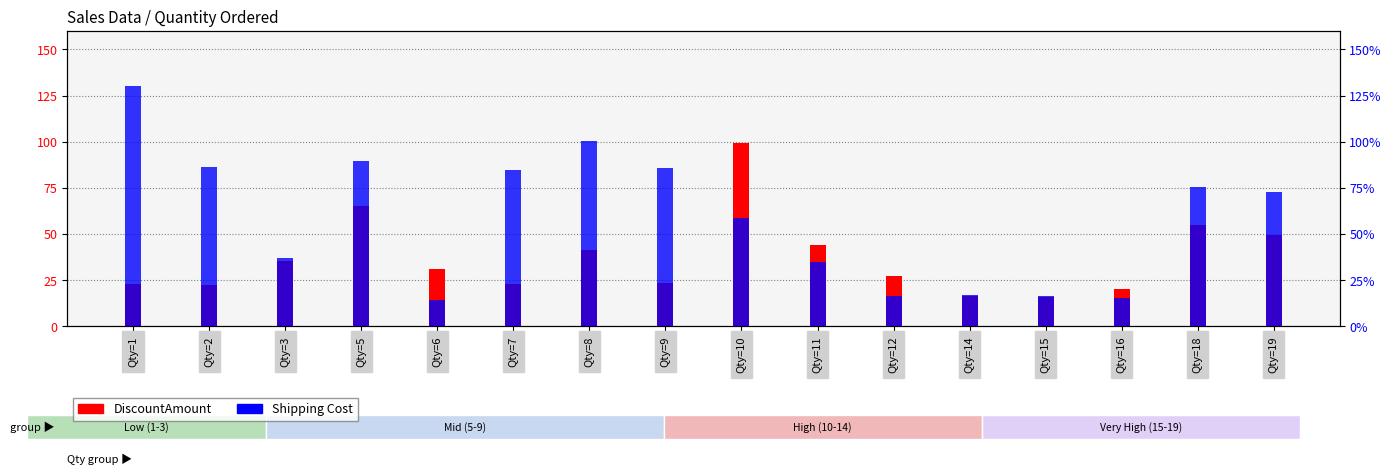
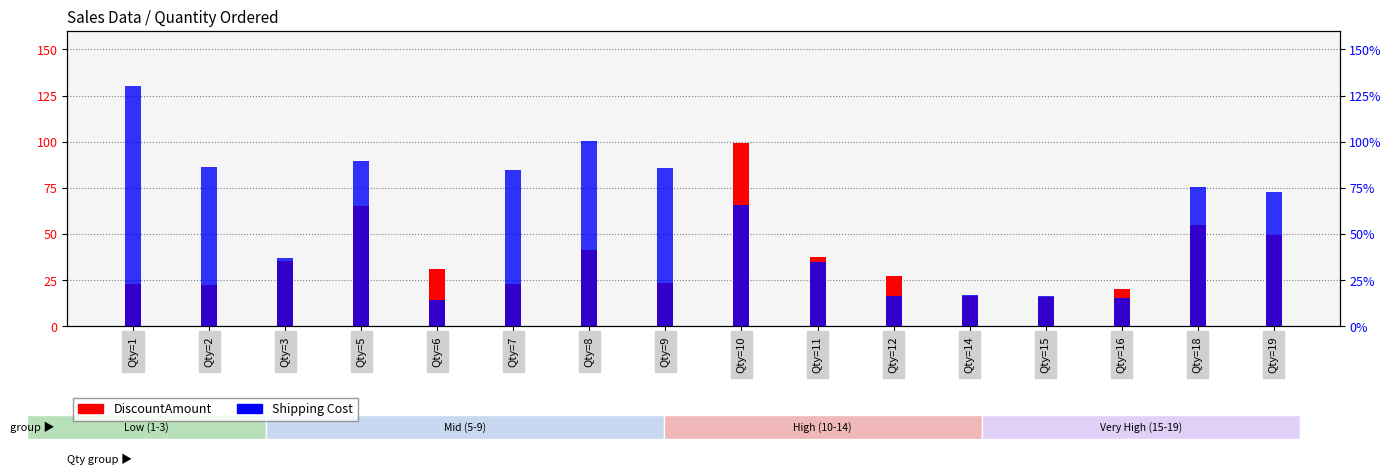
  {
    "DiscountAmount": {
      "Qty=1": "23",
      "Qty=2": "22",
      "Qty=3": "36",
      "Qty=5": "65",
      "Qty=6": "31",
      "Qty=7": "23",
      "Qty=8": "42",
      "Qty=9": "24",
      "Qty=10": "99",
-     "Qty=11": "44",
+     "Qty=11": "37",
      "Qty=12": "27",
      "Qty=14": "17",
      "Qty=15": "16",
      "Qty=16": "20",
      "Qty=18": "55",
      "Qty=19": "50"
    },
    "Shipping Cost": {
      "Qty=1": "130%",
      "Qty=2": "86%",
      "Qty=3": "37%",
      "Qty=5": "90%",
      "Qty=6": "14%",
      "Qty=7": "85%",
      "Qty=8": "101%",
      "Qty=9": "86%",
-     "Qty=10": "59%",
+     "Qty=10": "66%",
      "Qty=11": "35%",
      "Qty=12": "16%",
      "Qty=14": "17%",
      "Qty=15": "17%",
      "Qty=16": "15%",
      "Qty=18": "75%",
      "Qty=19": "73%"
    }
  }
